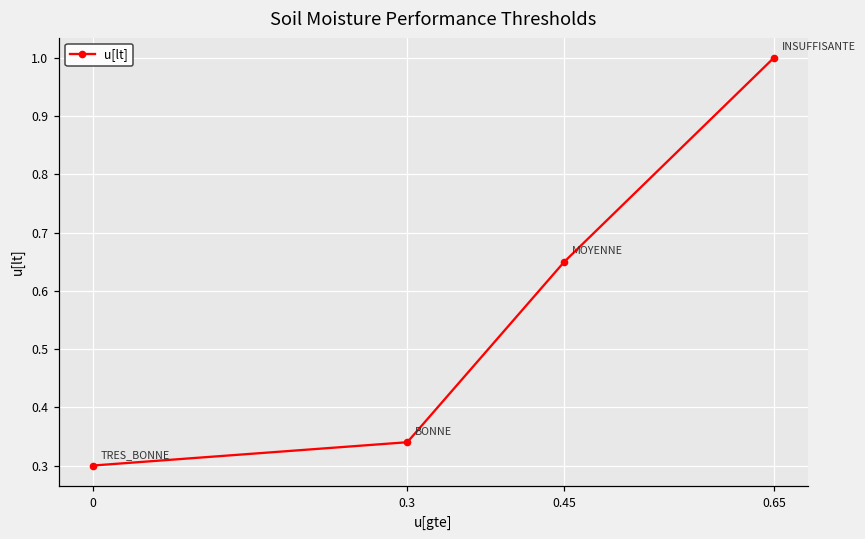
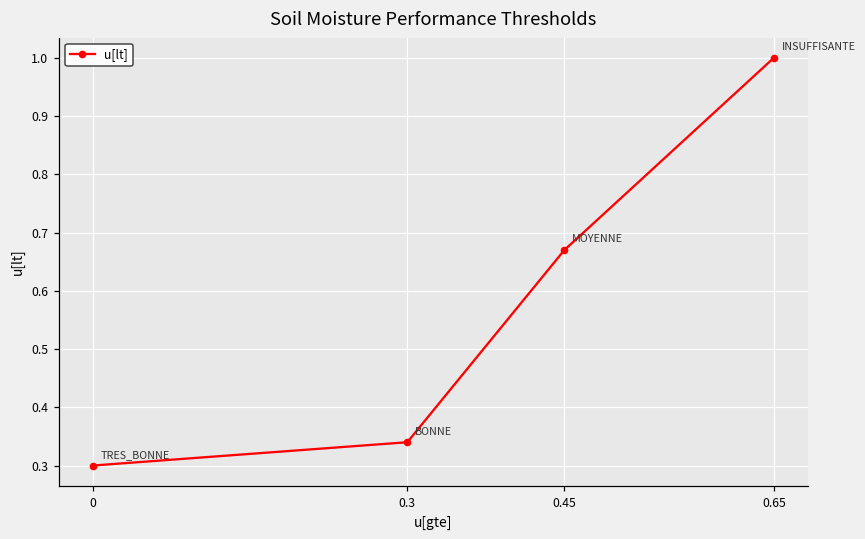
  {
    "0": 0.30,
    "0.3": 0.34,
-   "0.45": 0.65,
+   "0.45": 0.67,
    "0.65": 1.00
  }
